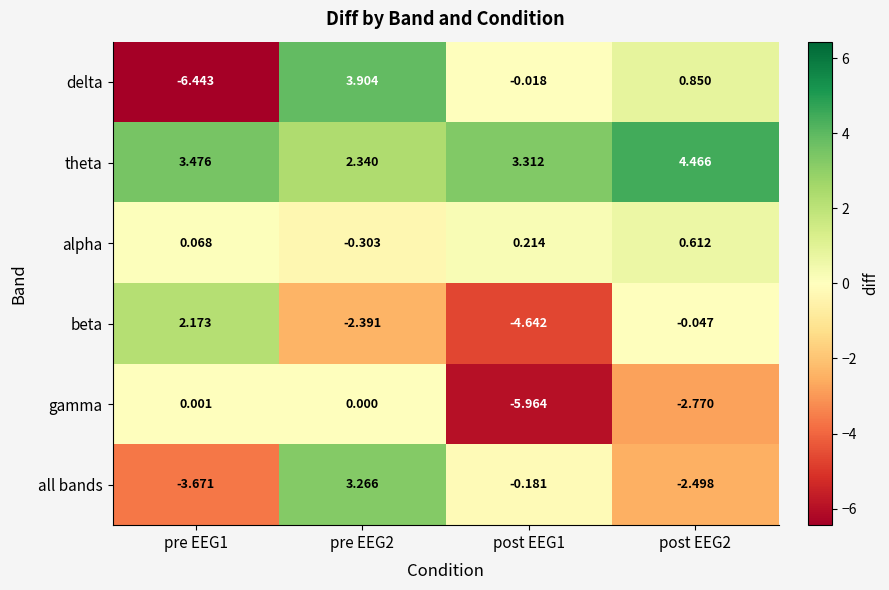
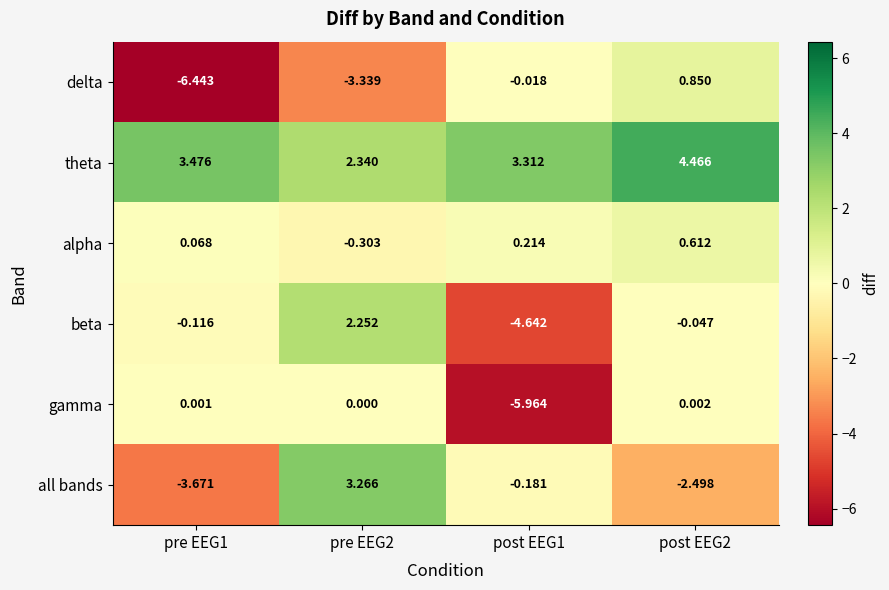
  {
    "delta": {
      "pre EEG1": -6.443,
-     "pre EEG2": 3.904,
+     "pre EEG2": -3.339,
      "post EEG1": -0.018,
      "post EEG2": 0.850
    },
    "theta": {
      "pre EEG1": 3.476,
      "pre EEG2": 2.340,
      "post EEG1": 3.312,
      "post EEG2": 4.466
    },
    "alpha": {
      "pre EEG1": 0.068,
      "pre EEG2": -0.303,
      "post EEG1": 0.214,
      "post EEG2": 0.612
    },
    "beta": {
-     "pre EEG1": 2.173,
-     "pre EEG2": -2.391,
+     "pre EEG1": -0.116,
+     "pre EEG2": 2.252,
      "post EEG1": -4.642,
      "post EEG2": -0.047
    },
    "gamma": {
      "pre EEG1": 0.001,
      "pre EEG2": 0.000,
      "post EEG1": -5.964,
-     "post EEG2": -2.770
+     "post EEG2": 0.002
    },
    "all bands": {
      "pre EEG1": -3.671,
      "pre EEG2": 3.266,
      "post EEG1": -0.181,
      "post EEG2": -2.498
    }
  }
